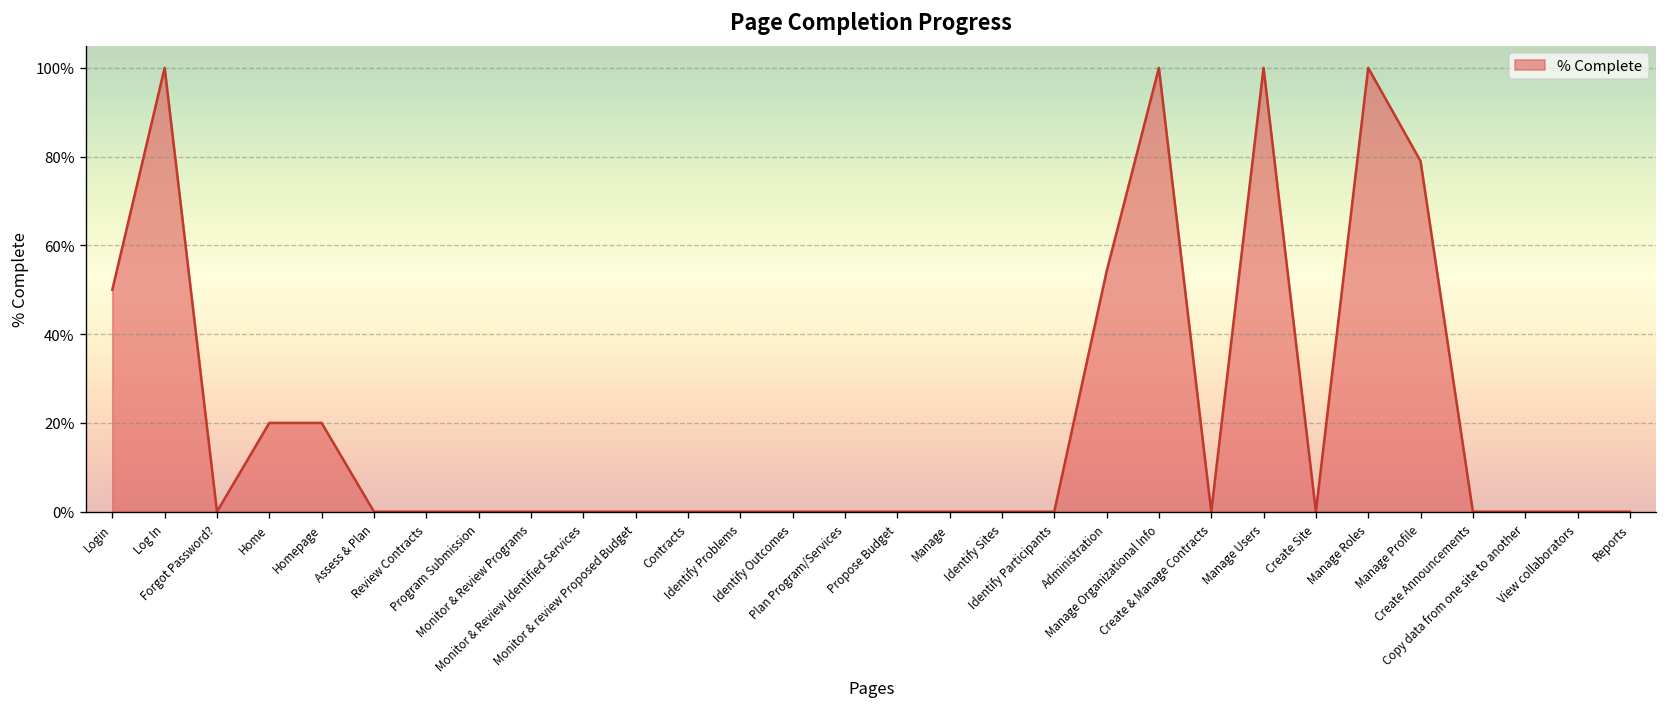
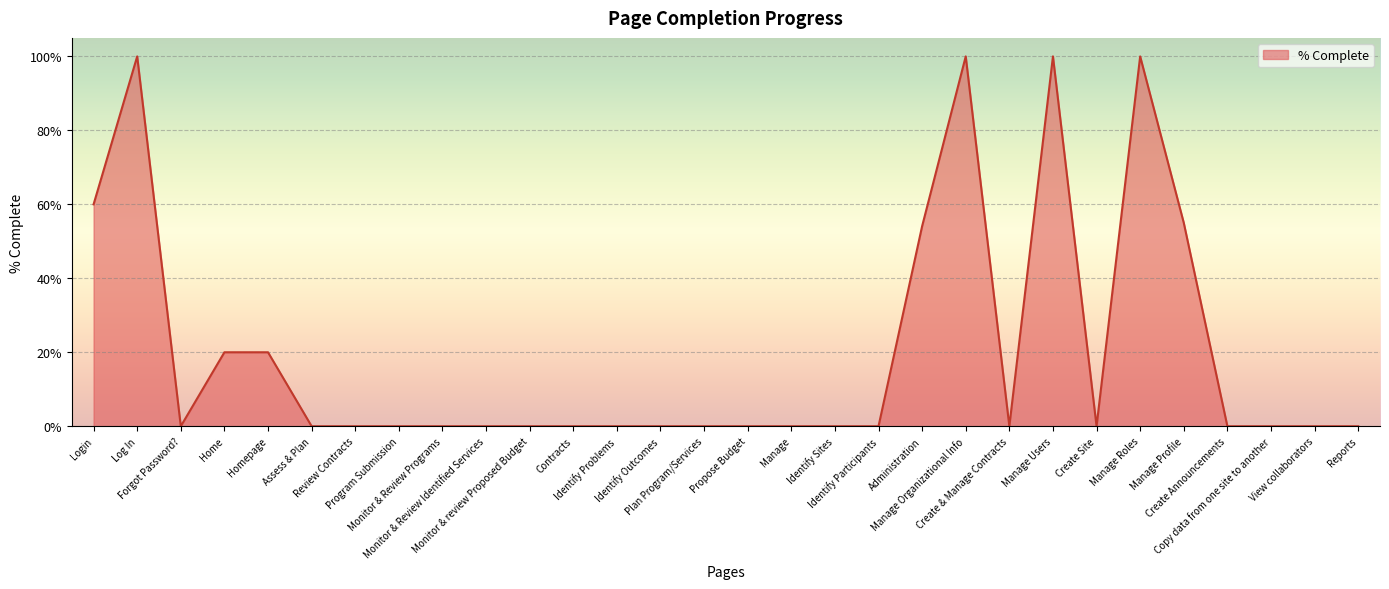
  {
-   "Login": "50%",
+   "Login": "60%",
    "Log In": "100%",
    "Forgot Password?": "0%",
    "Home": "20%",
    "Homepage": "20%",
    "Assess & Plan": "0%",
    "Review Contracts": "0%",
    "Program Submission": "0%",
    "Monitor & Review Programs": "0%",
    "Monitor & Review Identified Services": "0%",
    "Monitor & review Proposed Budget": "0%",
    "Contracts": "0%",
    "Identify Problems": "0%",
    "Identify Outcomes": "0%",
    "Plan Program/Services": "0%",
    "Propose Budget": "0%",
    "Manage": "0%",
    "Identify Sites": "0%",
    "Identify Participants": "0%",
    "Administration": "54%",
    "Manage Organizational Info": "100%",
    "Create & Manage Contracts": "0%",
    "Manage Users": "100%",
    "Create Site": "0%",
    "Manage Roles": "100%",
-   "Manage Profile": "79%",
+   "Manage Profile": "55%",
    "Create Announcements": "0%",
    "Copy data from one site to another": "0%",
    "View collaborators": "0%",
    "Reports": "0%"
  }
